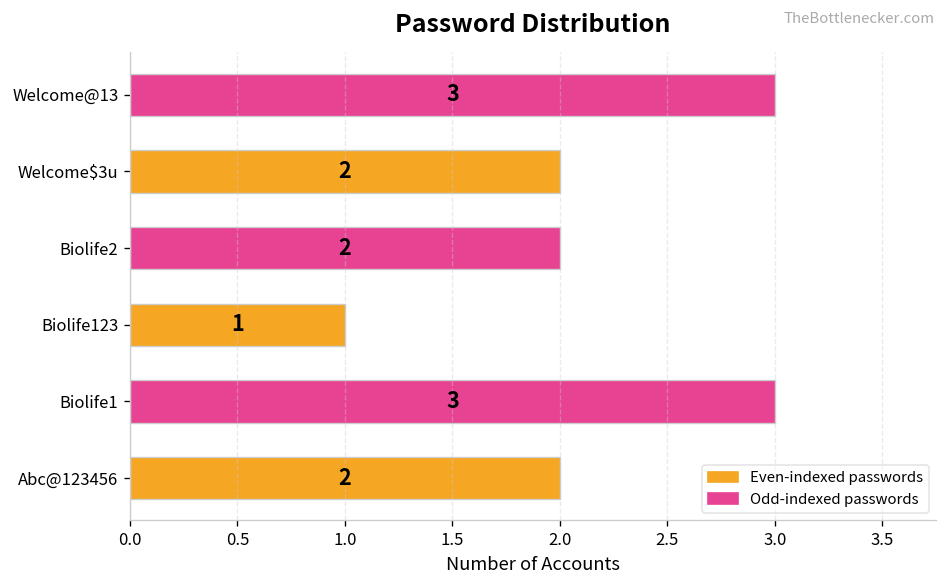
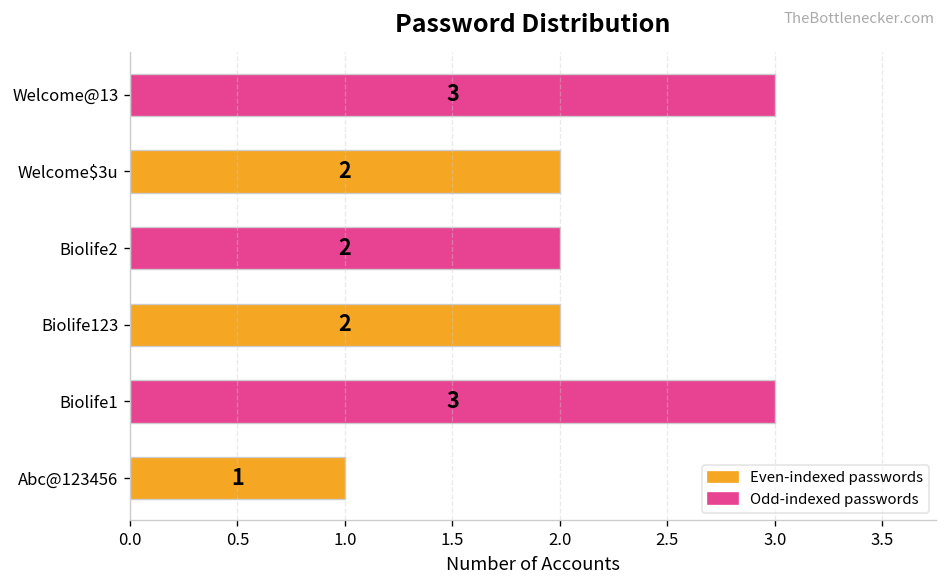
  {
    "Welcome@13": 3,
    "Welcome$3u": 2,
    "Biolife2": 2,
-   "Biolife123": 1,
+   "Biolife123": 2,
    "Biolife1": 3,
-   "Abc@123456": 2
+   "Abc@123456": 1
  }
